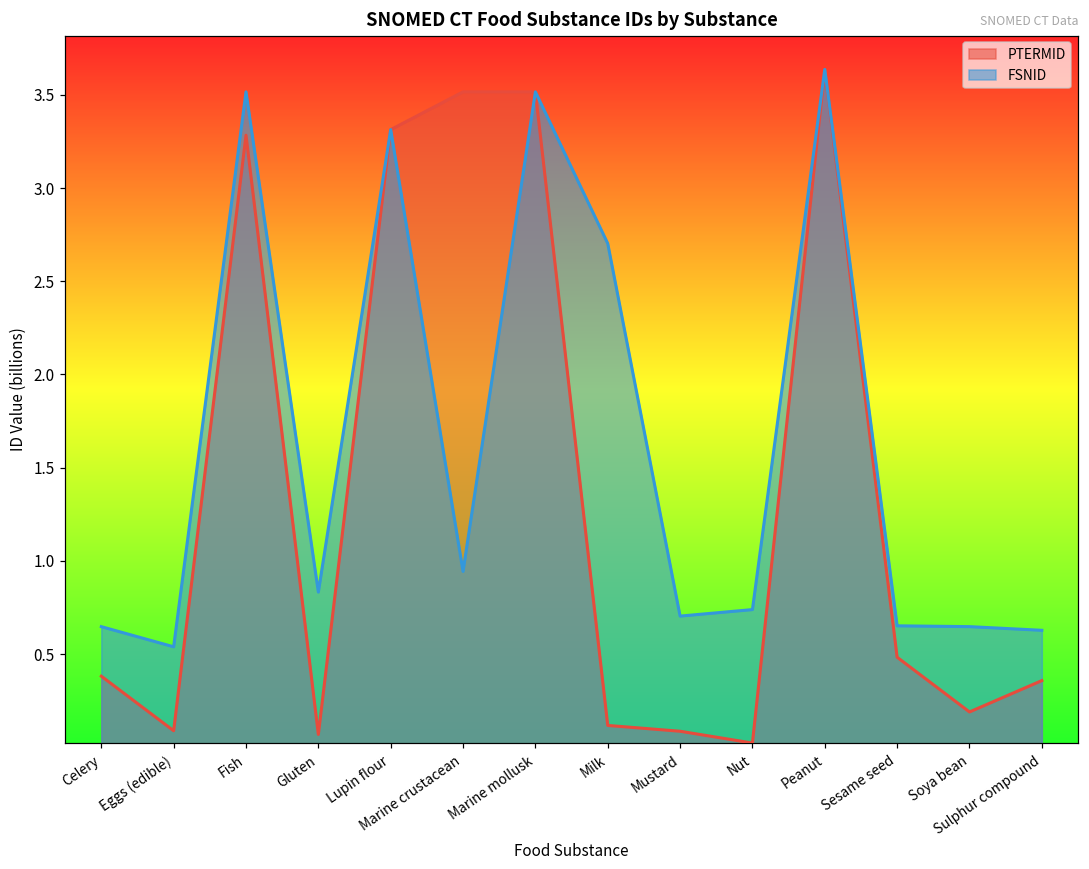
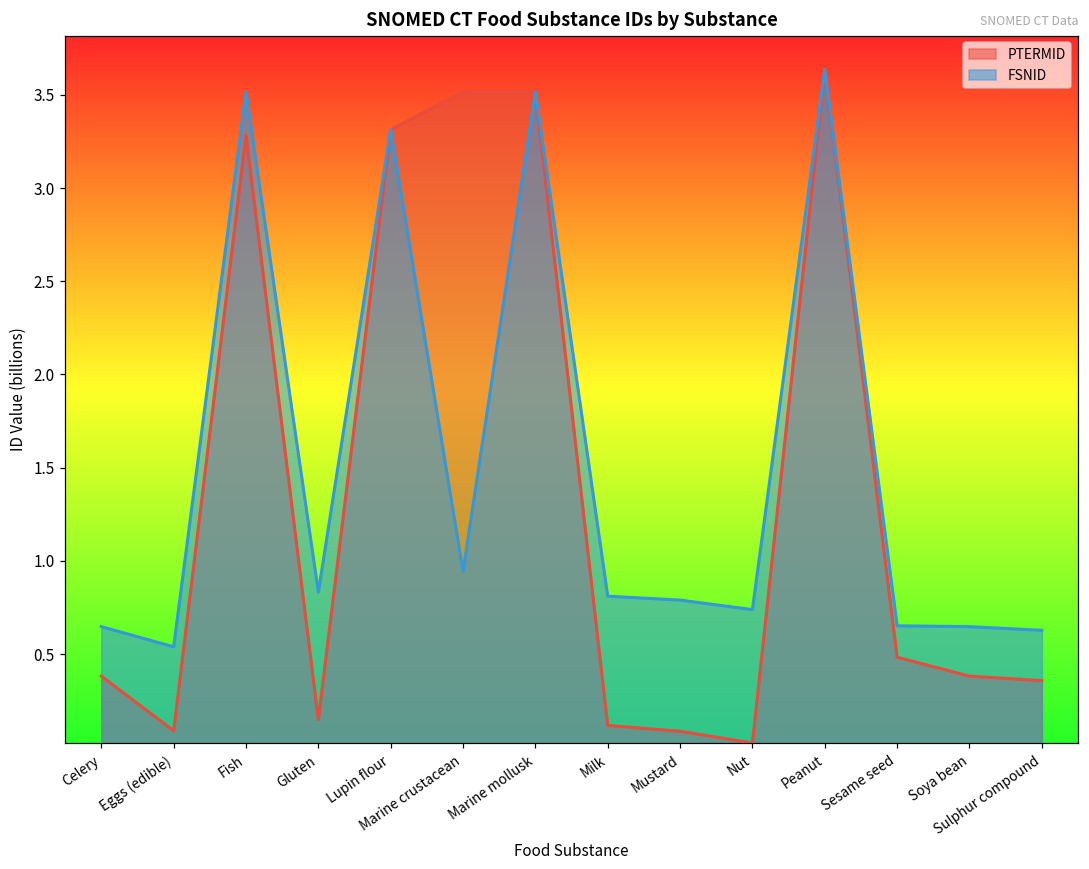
  {
    "PTERMID": {
      "Celery": 0.38,
      "Eggs (edible)": 0.09,
      "Fish": 3.28,
-     "Gluten": 0.07,
+     "Gluten": 0.15,
      "Marine crustacean": 3.52,
      "Milk": 0.12,
      "Mustard": 0.09,
      "Nut": 0.02,
      "Sesame seed": 0.48,
-     "Soya bean": 0.19,
+     "Soya bean": 0.38,
      "Sulphur compound": 0.36
    },
    "FSNID": {
      "Celery": 0.65,
      "Eggs (edible)": 0.54,
      "Fish": 3.52,
      "Gluten": 0.83,
      "Marine crustacean": 0.94,
-     "Milk": 2.70,
-     "Mustard": 0.70,
+     "Milk": 0.81,
+     "Mustard": 0.79,
      "Nut": 0.74,
      "Sesame seed": 0.65,
      "Soya bean": 0.65,
      "Sulphur compound": 0.63
    }
  }
